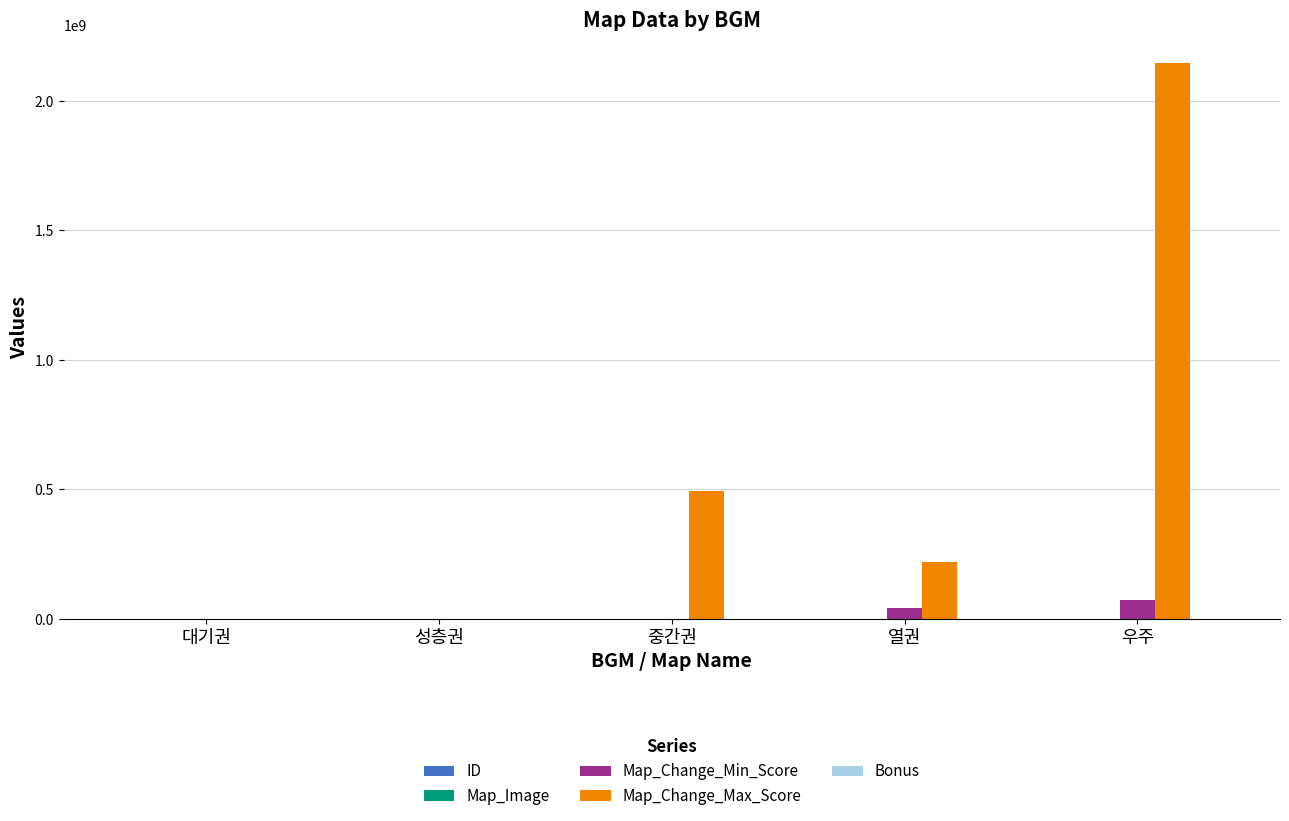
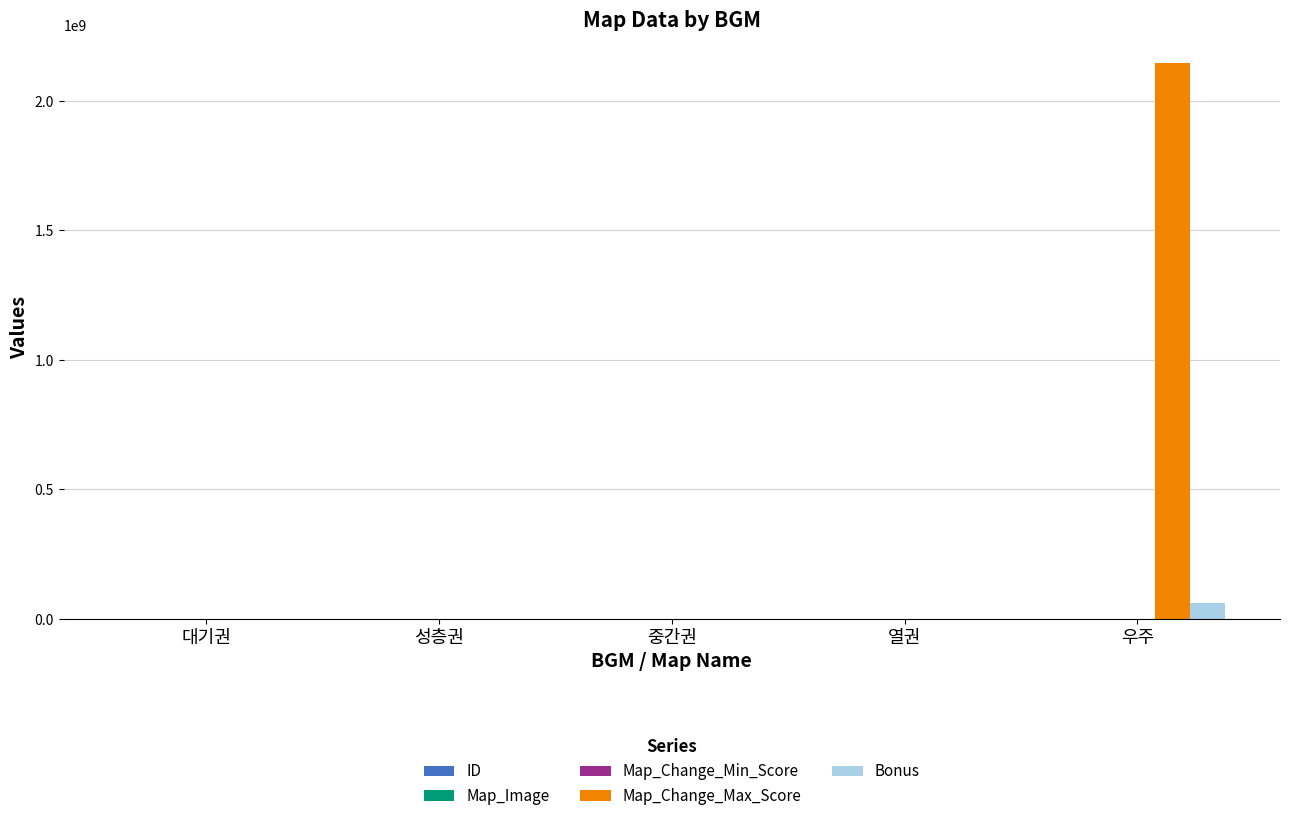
  {
    "Map_Change_Min_Score": {
      "대기권": 0,
-     "열권": 40000000,
-     "우주": 70000000
+     "열권": 0,
+     "우주": 0
    },
    "Map_Change_Max_Score": {
-     "중간권": 490000000,
-     "열권": 220000000,
+     "중간권": 0,
+     "열권": 0,
      "우주": 2150000000
    },
    "Bonus": {
-     "우주": 0
+     "우주": 60000000
    }
  }
